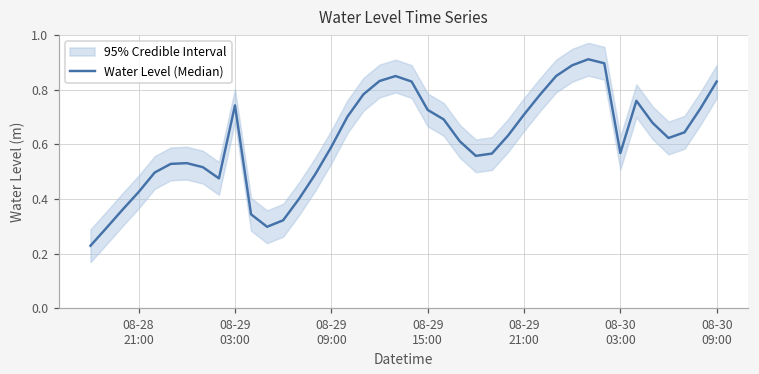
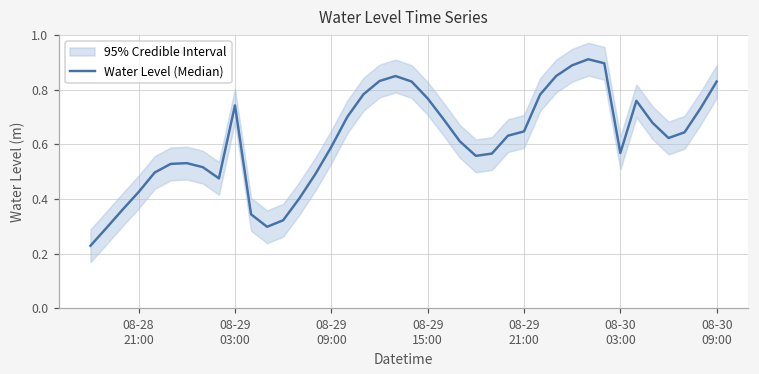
  {
    "Water Level (Median)": {
      "08-28 21:00": 0.43,
      "08-29 03:00": 0.74,
      "08-29 09:00": 0.59,
-     "08-29 15:00": 0.73,
-     "08-29 21:00": 0.71,
+     "08-29 15:00": 0.77,
+     "08-29 21:00": 0.65,
      "08-30 03:00": 0.57,
      "08-30 09:00": 0.83
    }
  }
